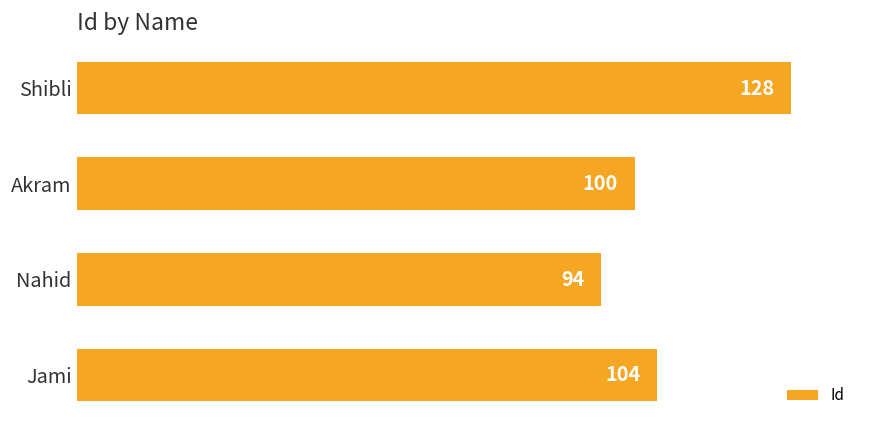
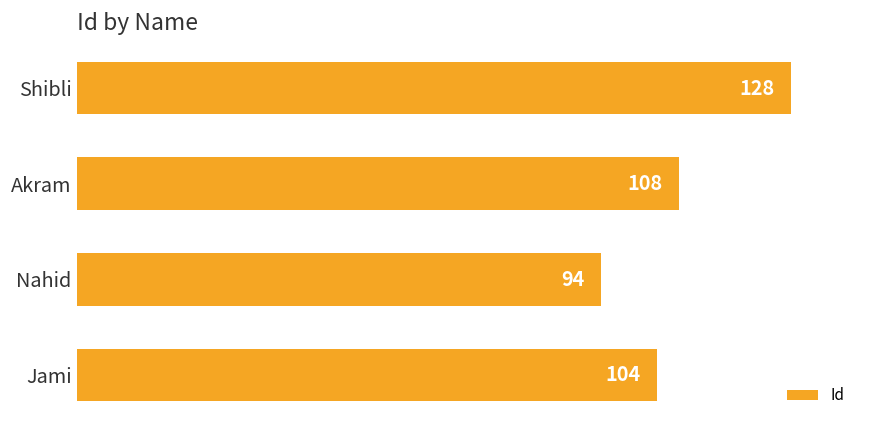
  {
    "Shibli": 128,
-   "Akram": 100,
+   "Akram": 108,
    "Nahid": 94,
    "Jami": 104
  }
